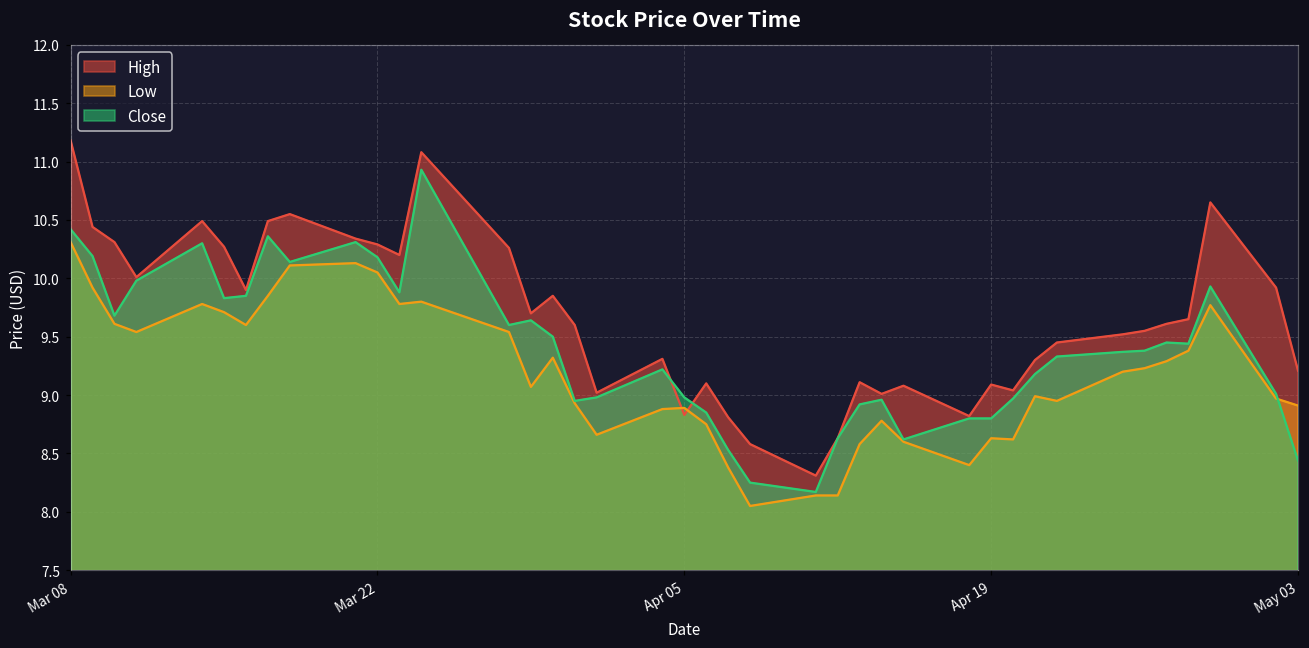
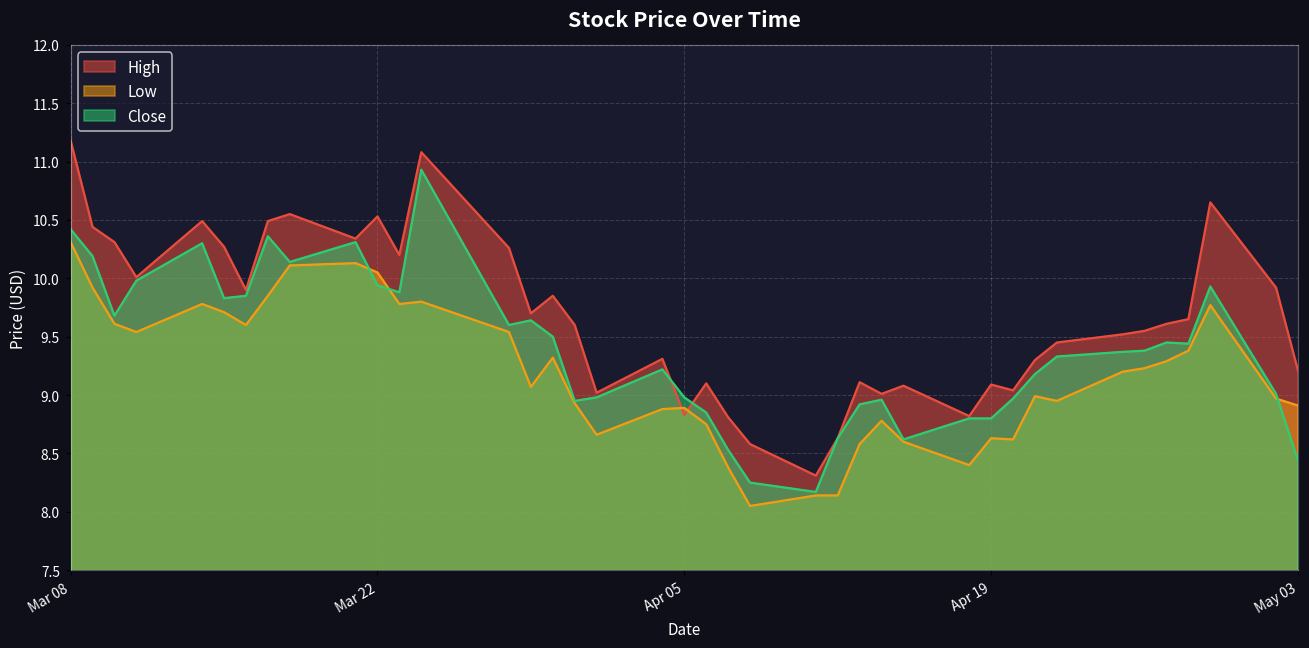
  {
    "High": {
      "Mar 08": 11.18,
-     "Mar 22": 10.29,
+     "Mar 22": 10.53,
      "Apr 05": 8.83,
      "Apr 19": 9.09,
      "May 03": 9.21
    },
    "Low": {
      "Mar 08": 10.31,
      "Mar 22": 10.05,
      "Apr 05": 8.89,
      "Apr 19": 8.63,
      "May 03": 8.91
    },
    "Close": {
      "Mar 08": 10.42,
-     "Mar 22": 10.18,
+     "Mar 22": 9.94,
      "Apr 05": 8.98,
      "Apr 19": 8.80,
      "May 03": 8.44
    }
  }
